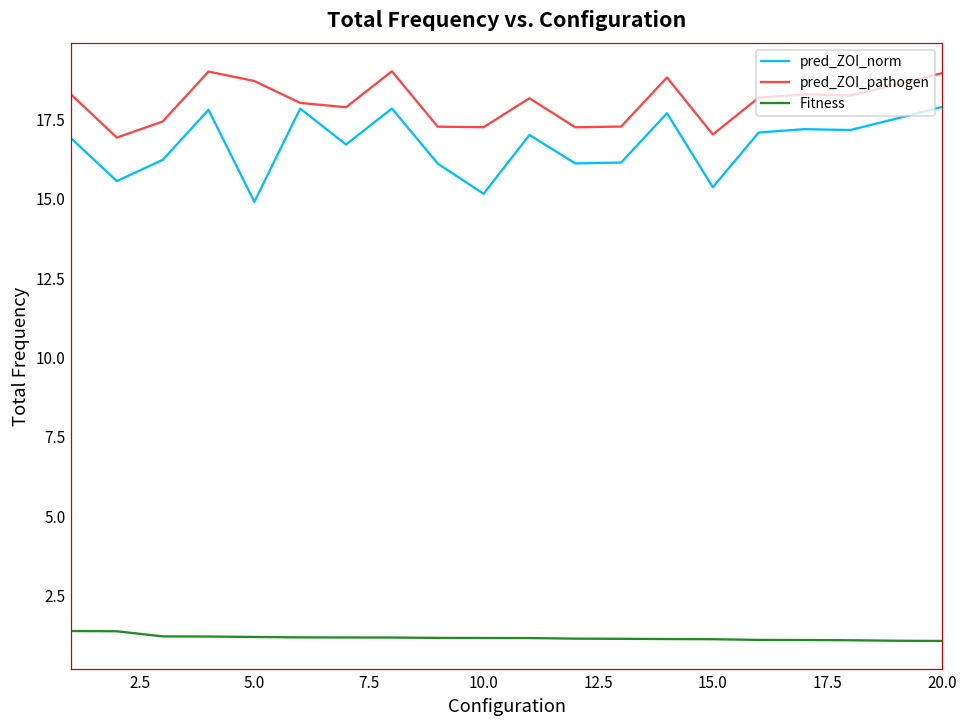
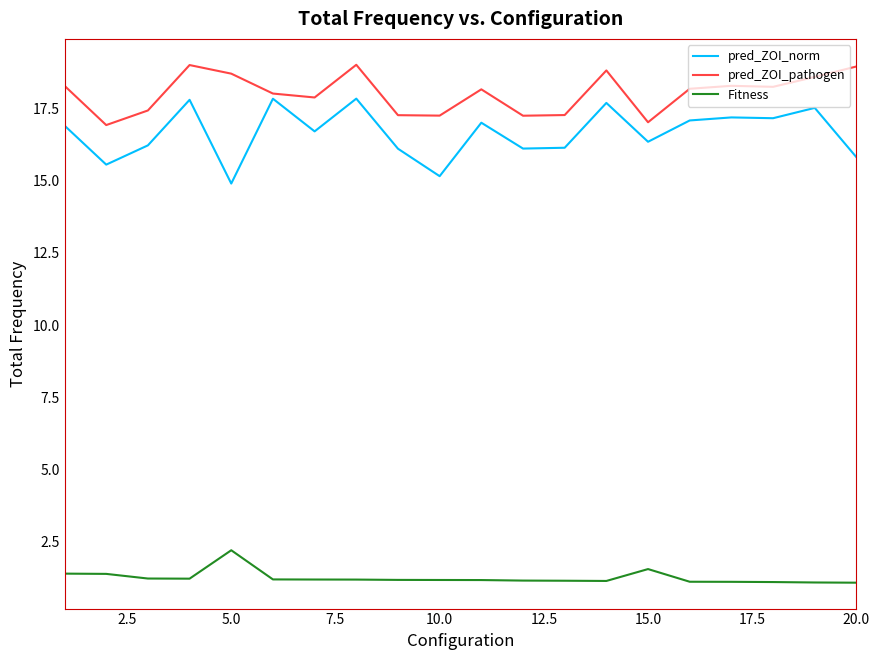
  {
    "pred_ZOI_norm": {
      "5.0": 14.9,
      "10.0": 15.2,
-     "15.0": 15.4,
-     "20.0": 17.9
+     "15.0": 16.4,
+     "20.0": 15.8
    },
    "pred_ZOI_pathogen": {
      "5.0": 18.7,
      "10.0": 17.3,
      "15.0": 17.0,
      "20.0": 19.0
    },
    "Fitness": {
-     "5.0": 1.2,
+     "5.0": 2.2,
      "10.0": 1.2,
-     "15.0": 1.1,
+     "15.0": 1.5,
      "20.0": 1.1
    }
  }
